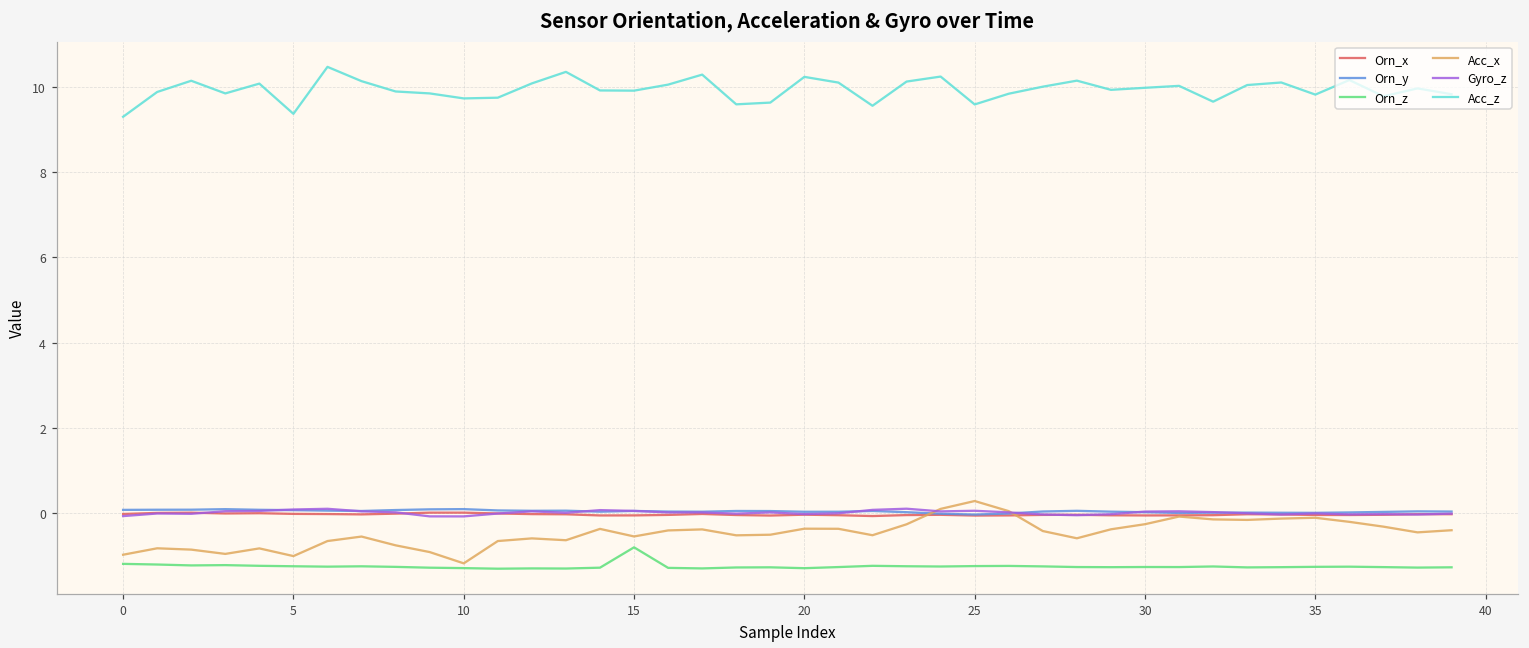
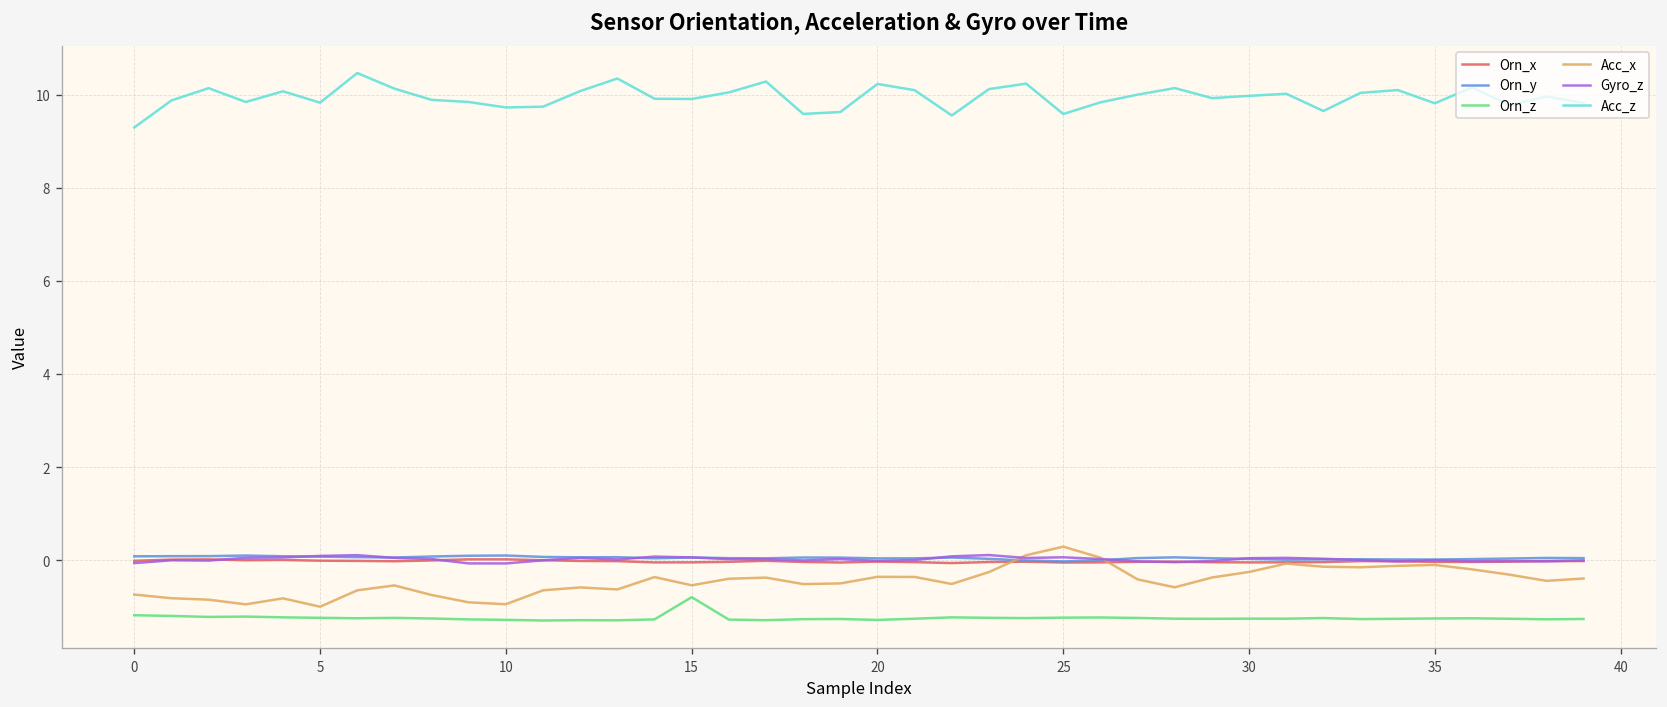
  {
    "Orn_x": {
      "5": 0.0,
      "10": 0.0,
      "15": 0.0,
      "30": -0.1
    },
    "Orn_y": {
      "0": 0.1,
      "10": 0.1
    },
    "Orn_z": {
      "0": -1.2,
      "5": -1.2,
      "10": -1.3,
      "15": -0.8,
      "20": -1.3,
      "25": -1.2,
      "30": -1.3,
      "35": -1.3
    },
    "Acc_x": {
-     "0": -1.0,
+     "0": -0.7,
      "5": -1.0,
-     "10": -1.2,
+     "10": -1.0,
      "15": -0.5,
      "20": -0.4,
      "25": 0.3,
      "30": -0.3
    },
    "Gyro_z": {
      "10": -0.1,
      "25": 0.1
    },
    "Acc_z": {
      "0": 9.3,
-     "5": 9.4,
+     "5": 9.8,
      "10": 9.7,
      "15": 9.9,
      "20": 10.2,
      "25": 9.6,
      "30": 10.0,
      "35": 9.8
    }
  }
